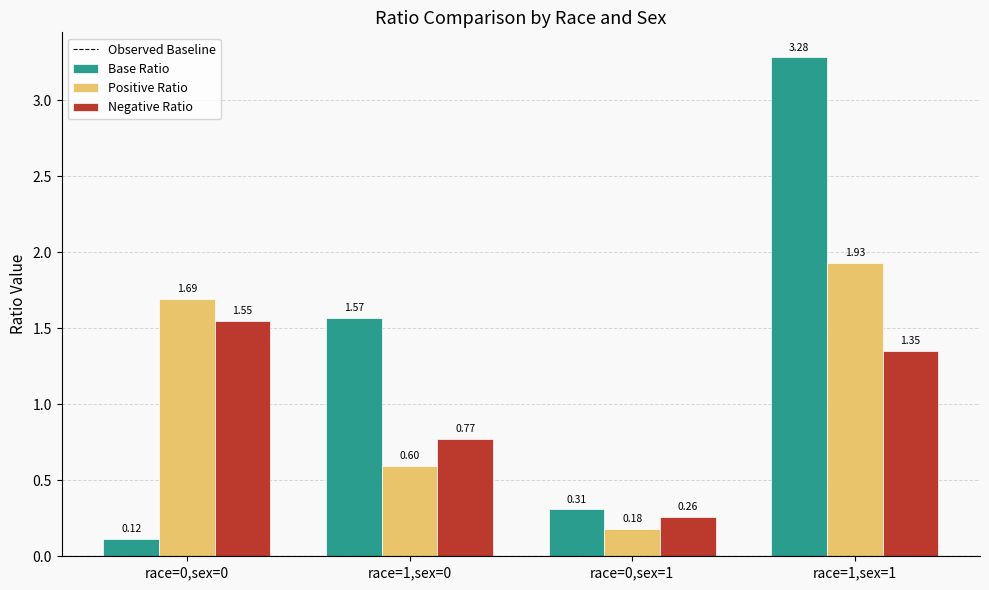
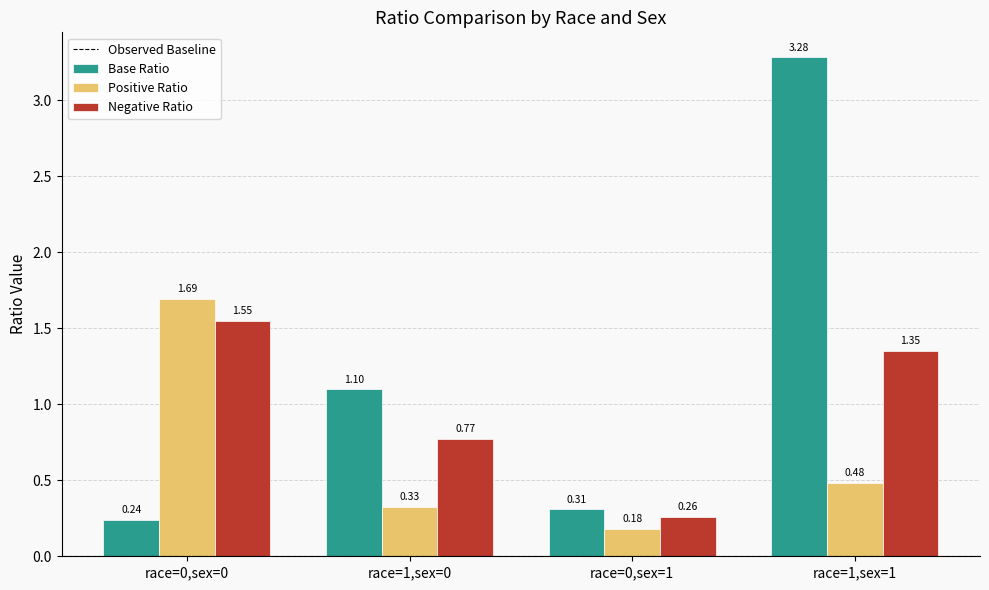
  {
    "Base Ratio": {
-     "race=0,sex=0": 0.12,
-     "race=1,sex=0": 1.57,
+     "race=0,sex=0": 0.24,
+     "race=1,sex=0": 1.10,
      "race=0,sex=1": 0.31,
      "race=1,sex=1": 3.28
    },
    "Positive Ratio": {
      "race=0,sex=0": 1.69,
-     "race=1,sex=0": 0.60,
+     "race=1,sex=0": 0.33,
      "race=0,sex=1": 0.18,
-     "race=1,sex=1": 1.93
+     "race=1,sex=1": 0.48
    },
    "Negative Ratio": {
      "race=0,sex=0": 1.55,
      "race=1,sex=0": 0.77,
      "race=0,sex=1": 0.26,
      "race=1,sex=1": 1.35
    }
  }
